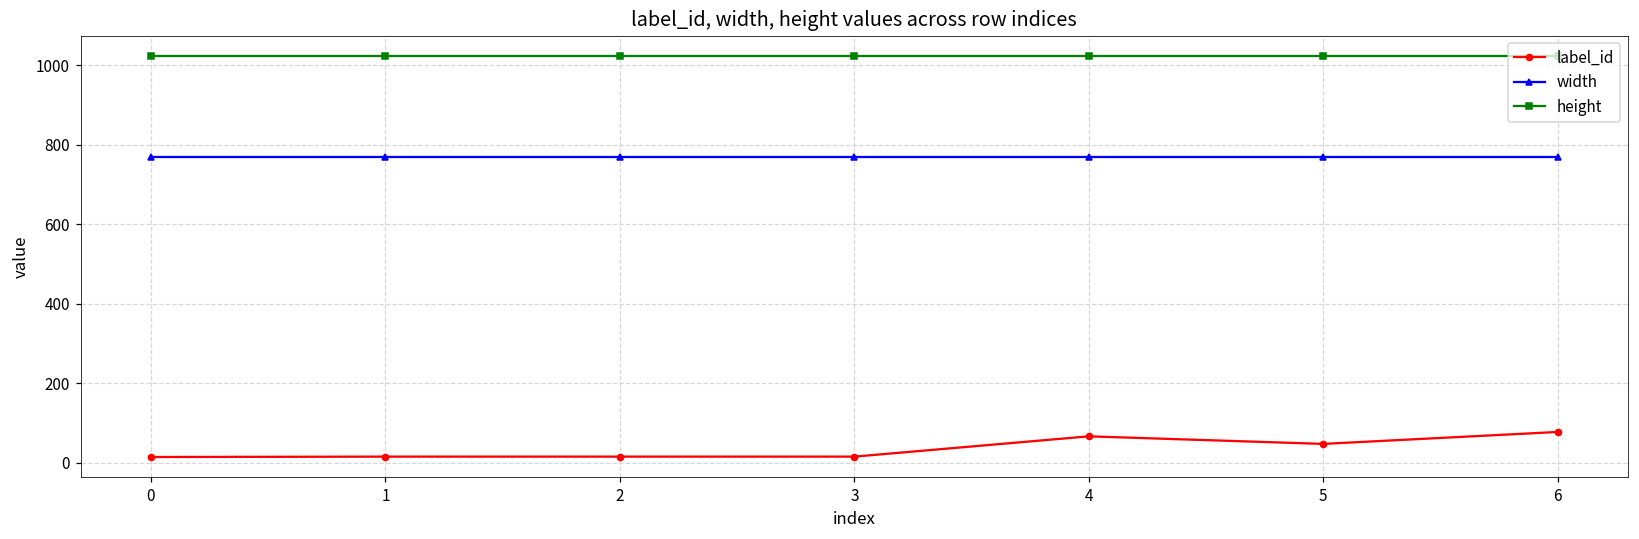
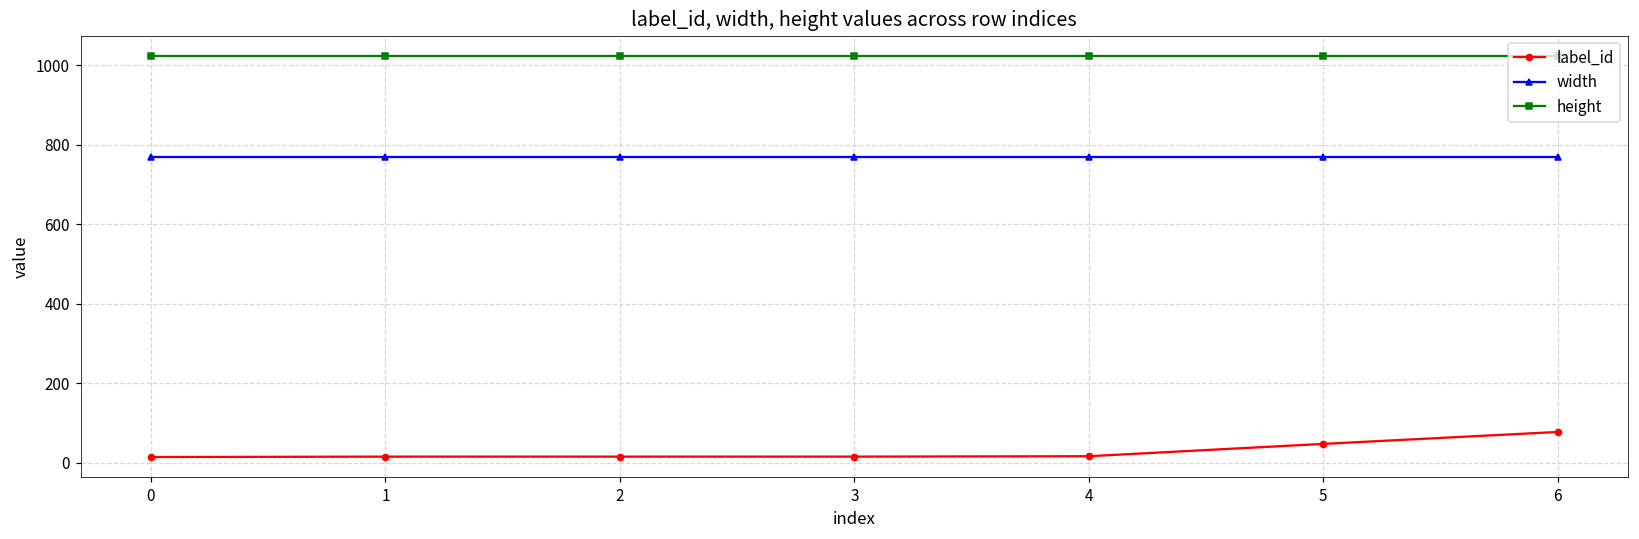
  {
    "label_id": {
      "0": 20,
      "1": 20,
      "2": 20,
      "3": 20,
-     "4": 70,
+     "4": 20,
      "5": 50,
      "6": 80
    },
    "width": {
      "0": 770,
      "1": 770,
      "2": 770,
      "3": 770,
      "4": 770,
      "5": 770,
      "6": 770
    },
    "height": {
      "0": 1020,
      "1": 1020,
      "2": 1020,
      "3": 1020,
      "4": 1020,
      "5": 1020
    }
  }
